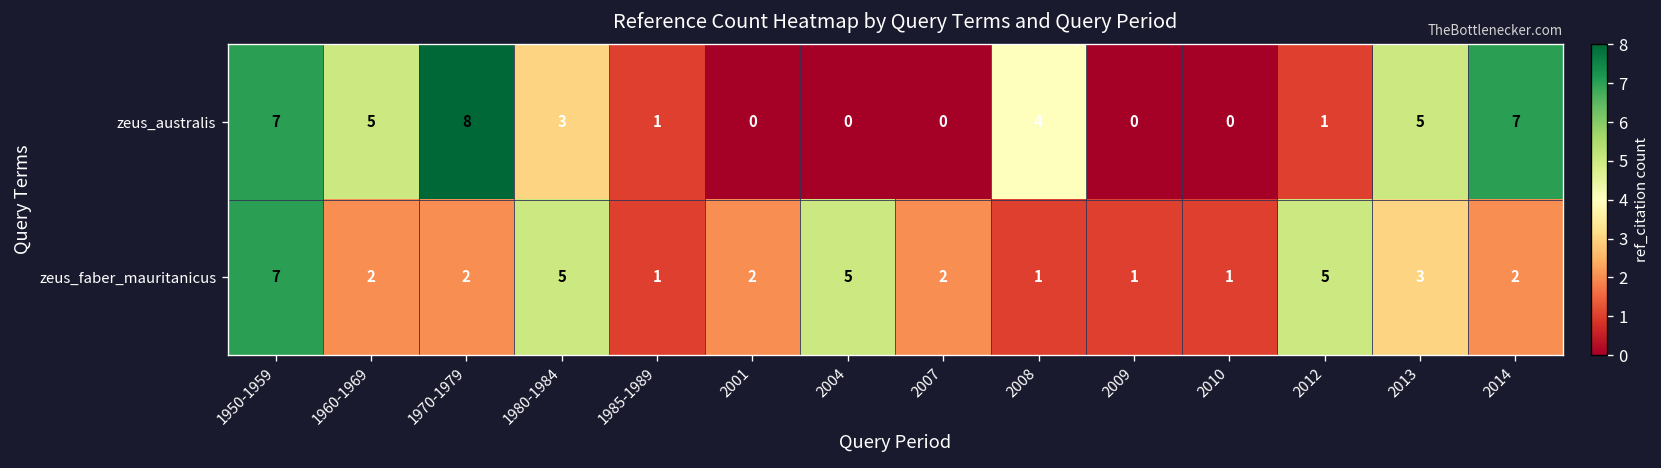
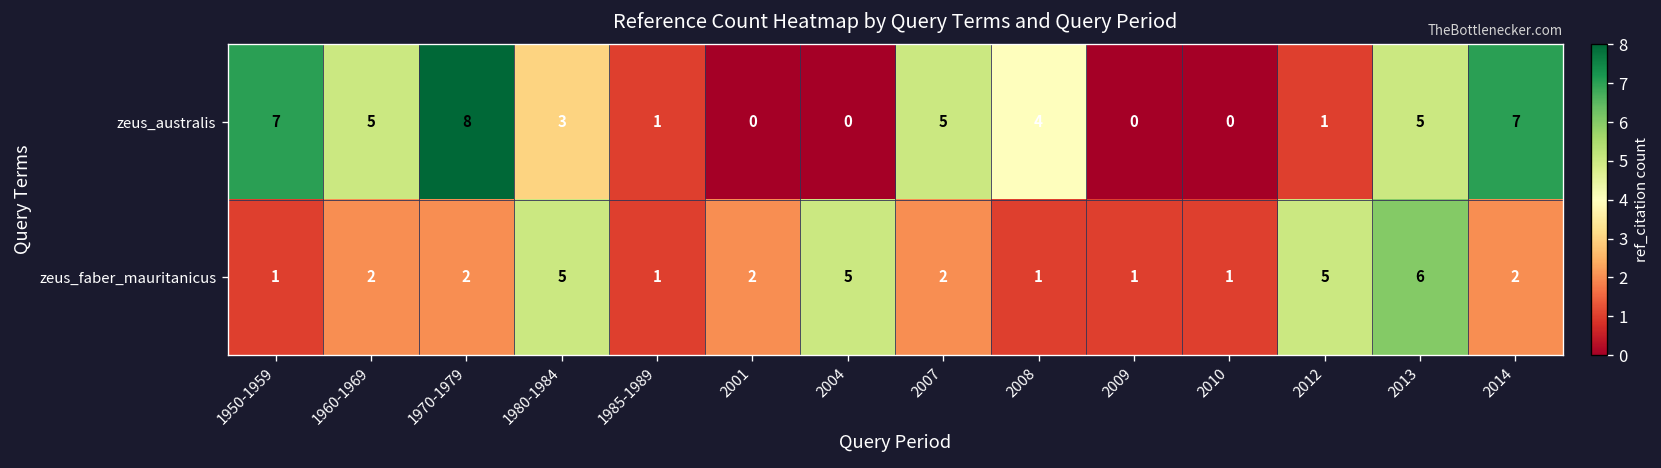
  {
    "zeus_australis": {
      "1950-1959": 7,
      "1960-1969": 5,
      "1970-1979": 8,
      "1980-1984": 3,
      "1985-1989": 1,
      "2001": 0,
      "2004": 0,
-     "2007": 0,
+     "2007": 5,
      "2008": 4,
      "2009": 0,
      "2010": 0,
      "2012": 1,
      "2013": 5,
      "2014": 7
    },
    "zeus_faber_mauritanicus": {
-     "1950-1959": 7,
+     "1950-1959": 1,
      "1960-1969": 2,
      "1970-1979": 2,
      "1980-1984": 5,
      "1985-1989": 1,
      "2001": 2,
      "2004": 5,
      "2007": 2,
      "2008": 1,
      "2009": 1,
      "2010": 1,
      "2012": 5,
-     "2013": 3,
+     "2013": 6,
      "2014": 2
    }
  }
